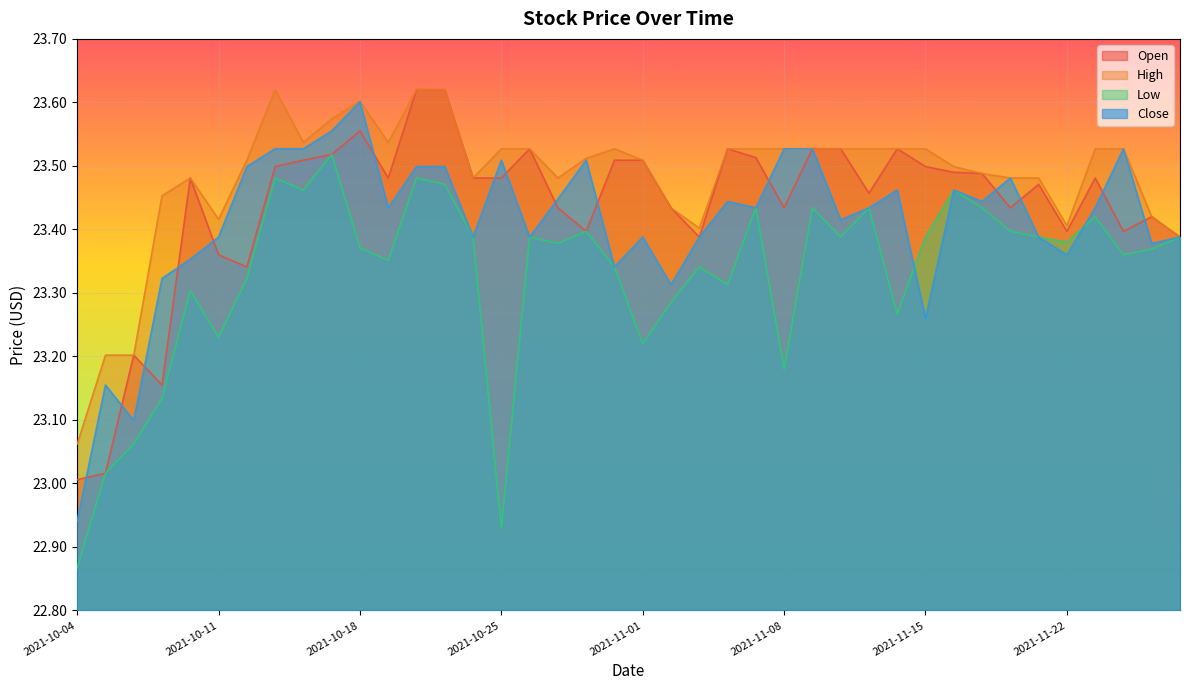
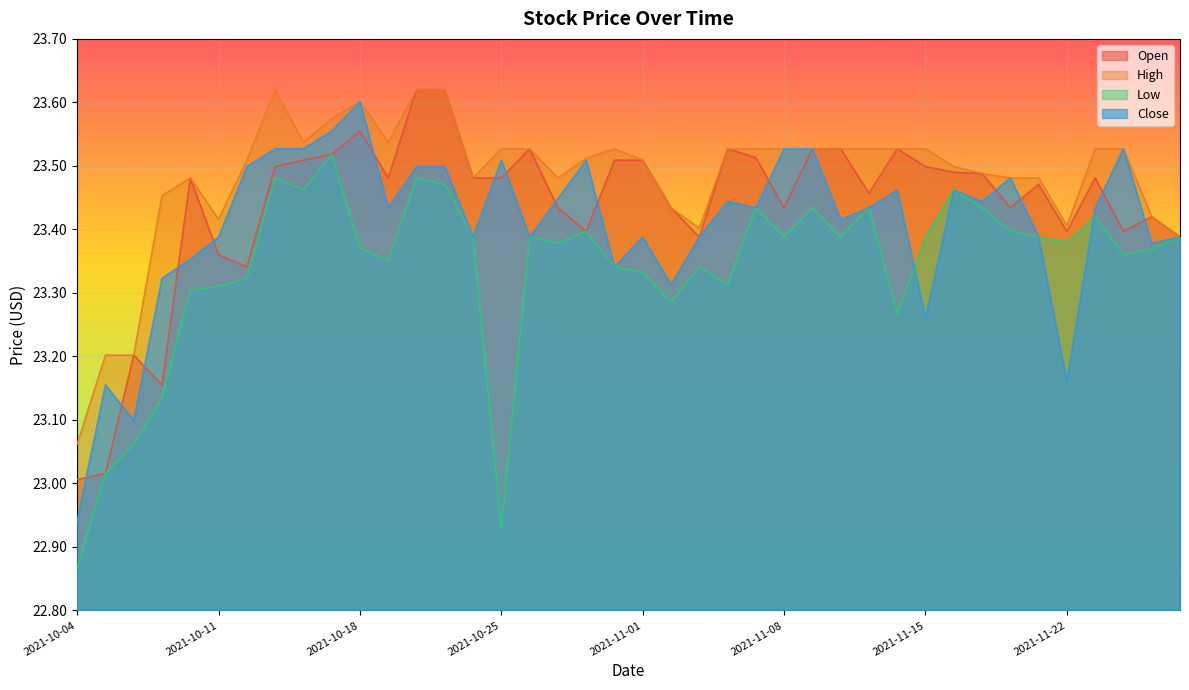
  {
    "Low": {
      "2021-10-04": 22.87,
-     "2021-10-11": 23.23,
+     "2021-10-11": 23.31,
      "2021-10-18": 23.37,
      "2021-10-25": 22.93,
-     "2021-11-01": 23.22,
-     "2021-11-08": 23.18,
+     "2021-11-01": 23.33,
+     "2021-11-08": 23.39,
      "2021-11-15": 23.39,
      "2021-11-22": 23.38
    },
    "Close": {
      "2021-10-04": 22.94,
      "2021-10-11": 23.39,
      "2021-10-25": 23.51,
      "2021-11-01": 23.39,
      "2021-11-15": 23.26,
-     "2021-11-22": 23.36
+     "2021-11-22": 23.16
    }
  }
